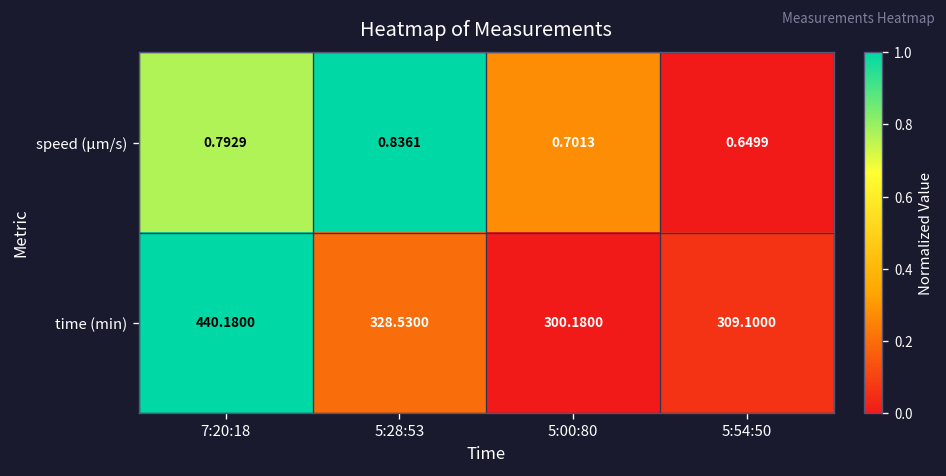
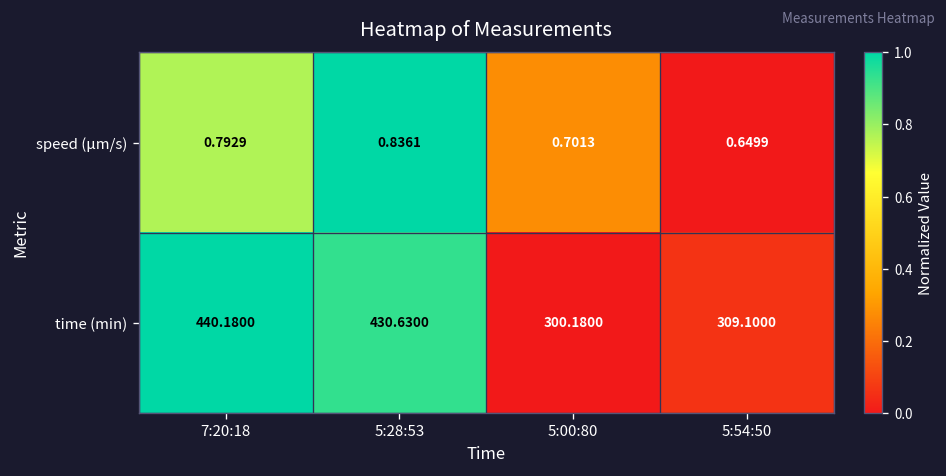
  {
    "speed (μm/s)": {
      "7:20:18": 0.7929,
      "5:28:53": 0.8361,
      "5:00:80": 0.7013,
      "5:54:50": 0.6499
    },
    "time (min)": {
      "7:20:18": 440.1800,
-     "5:28:53": 328.5300,
+     "5:28:53": 430.6300,
      "5:00:80": 300.1800,
      "5:54:50": 309.1000
    }
  }
